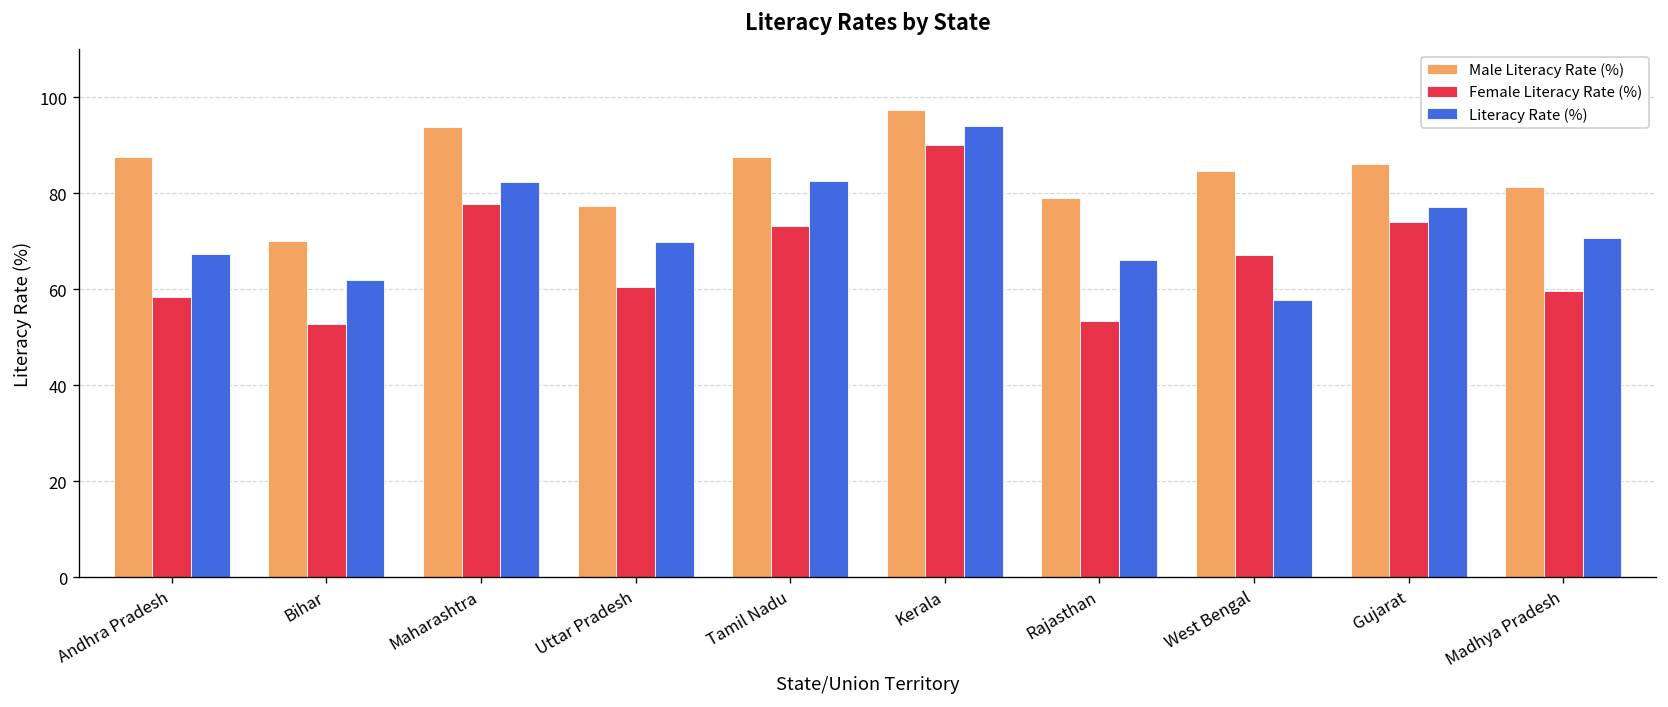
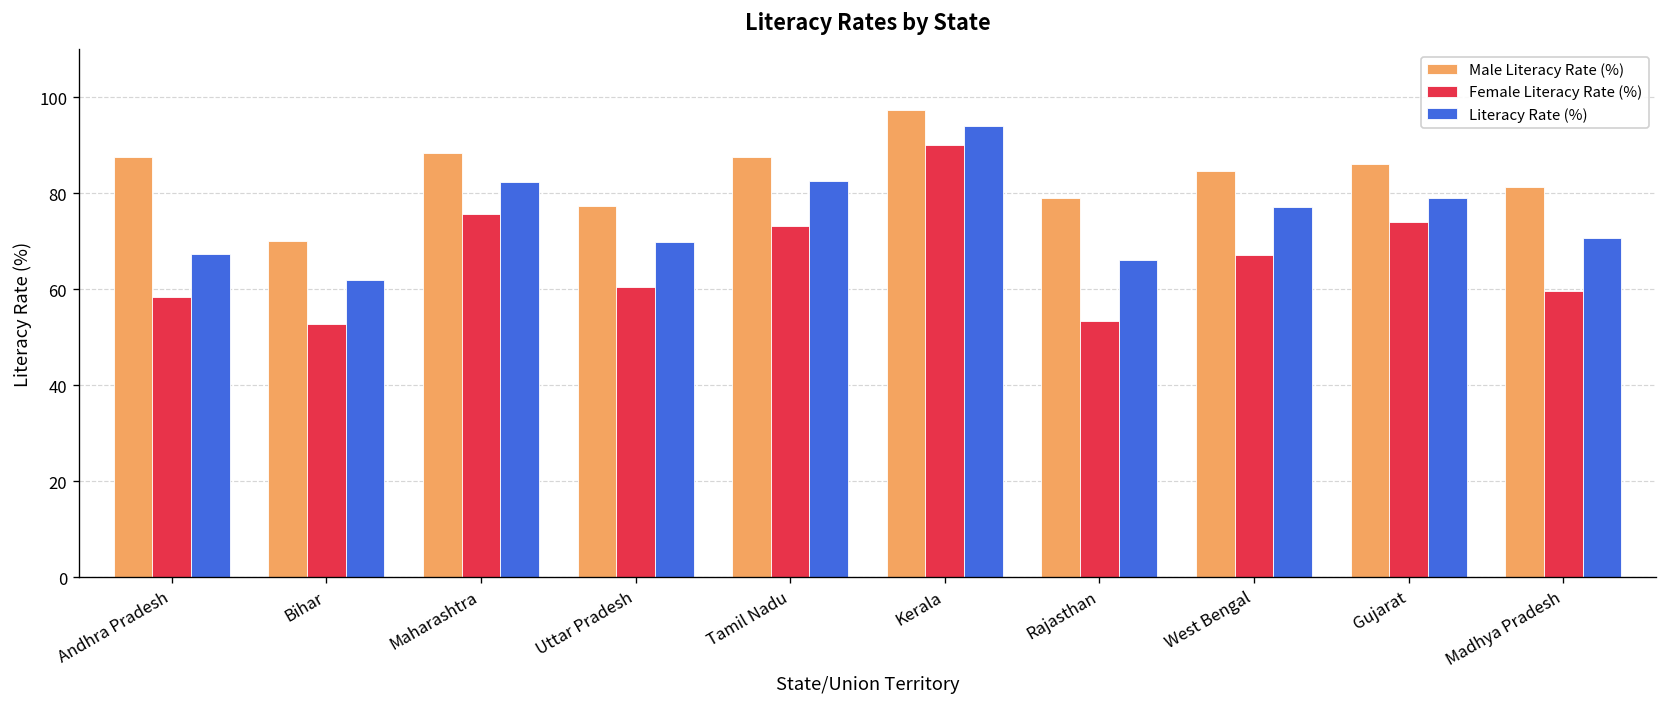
  {
    "Male Literacy Rate (%)": {
      "Andhra Pradesh": 88,
      "Bihar": 70,
-     "Maharashtra": 94,
+     "Maharashtra": 88,
      "Uttar Pradesh": 77,
      "Tamil Nadu": 88,
      "Kerala": 97,
      "Rajasthan": 79,
      "West Bengal": 85,
      "Gujarat": 86,
      "Madhya Pradesh": 81
    },
    "Female Literacy Rate (%)": {
      "Andhra Pradesh": 58,
      "Bihar": 53,
-     "Maharashtra": 78,
+     "Maharashtra": 76,
      "Uttar Pradesh": 61,
      "Tamil Nadu": 73,
      "Kerala": 90,
      "Rajasthan": 53,
      "West Bengal": 67,
      "Gujarat": 74,
      "Madhya Pradesh": 60
    },
    "Literacy Rate (%)": {
      "Andhra Pradesh": 67,
      "Bihar": 62,
      "Maharashtra": 82,
      "Uttar Pradesh": 70,
      "Tamil Nadu": 83,
      "Kerala": 94,
      "Rajasthan": 66,
-     "West Bengal": 58,
-     "Gujarat": 77,
+     "West Bengal": 77,
+     "Gujarat": 79,
      "Madhya Pradesh": 71
    }
  }
